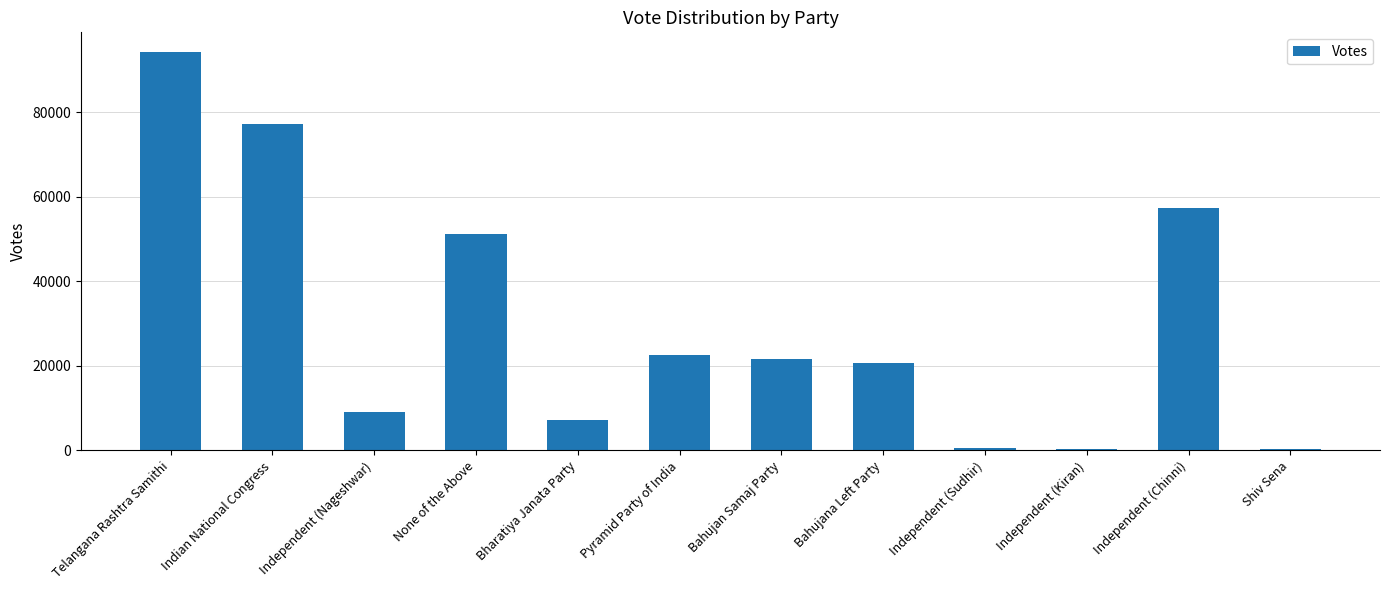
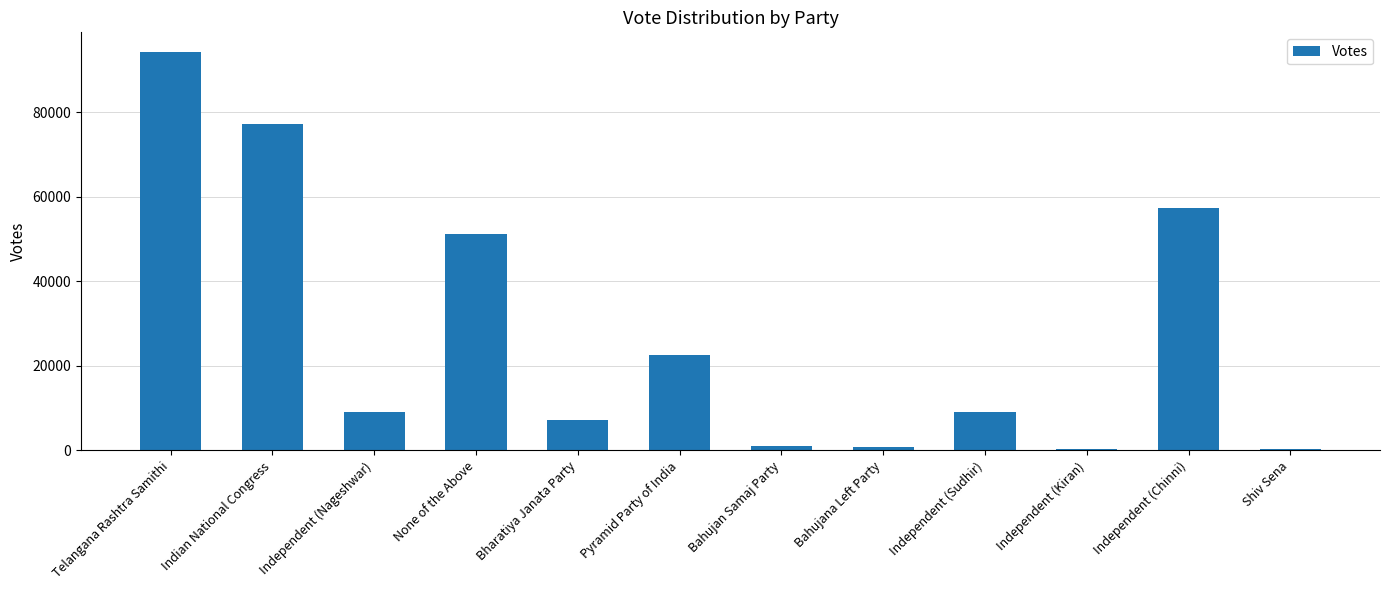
  {
    "Telangana Rashtra Samithi": 94000,
    "Indian National Congress": 77000,
    "Independent (Nageshwar)": 9000,
    "None of the Above": 51000,
    "Bharatiya Janata Party": 7000,
    "Pyramid Party of India": 23000,
-   "Bahujan Samaj Party": 22000,
-   "Bahujana Left Party": 21000,
-   "Independent (Sudhir)": 1000,
+   "Bahujan Samaj Party": 1000,
+   "Bahujana Left Party": 1000,
+   "Independent (Sudhir)": 9000,
    "Independent (Chinni)": 57000
  }
